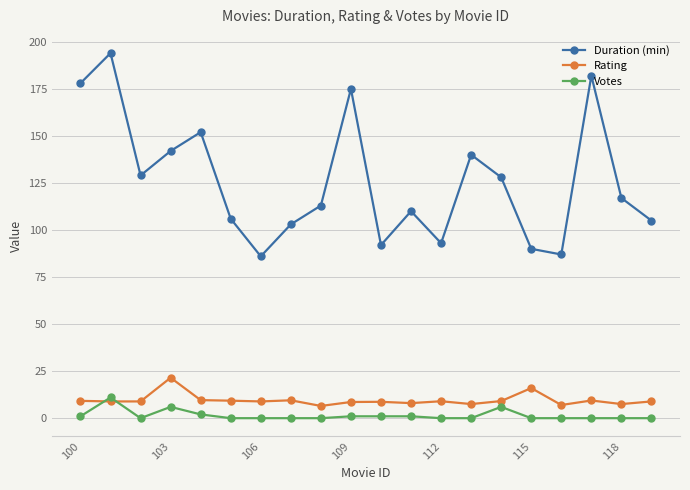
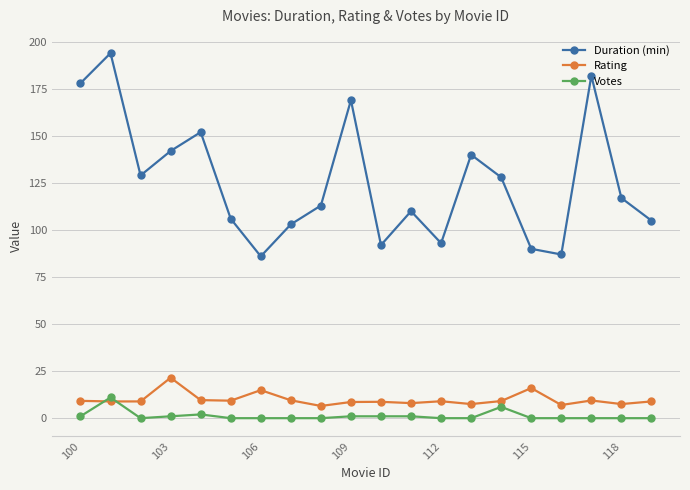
  {
    "Duration (min)": {
      "100": 178,
      "103": 142,
      "106": 86,
-     "109": 175,
+     "109": 169,
      "112": 93,
      "115": 90,
      "118": 117
    },
    "Rating": {
      "100": 9,
      "103": 22,
-     "106": 9,
+     "106": 15,
      "109": 9,
      "112": 9,
      "115": 16,
      "118": 8
    },
    "Votes": {
      "100": 1,
-     "103": 6,
+     "103": 1,
      "106": 0,
      "109": 1,
      "112": 0,
      "115": 0,
      "118": 0
    }
  }
